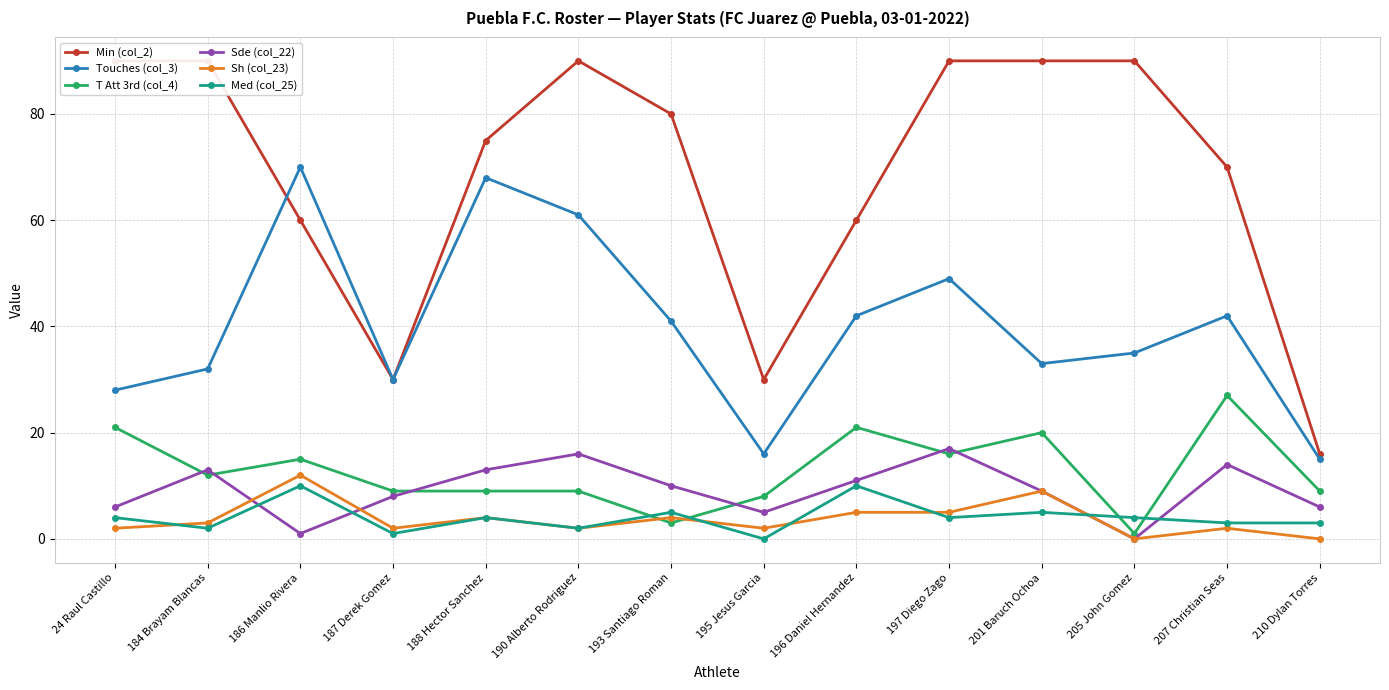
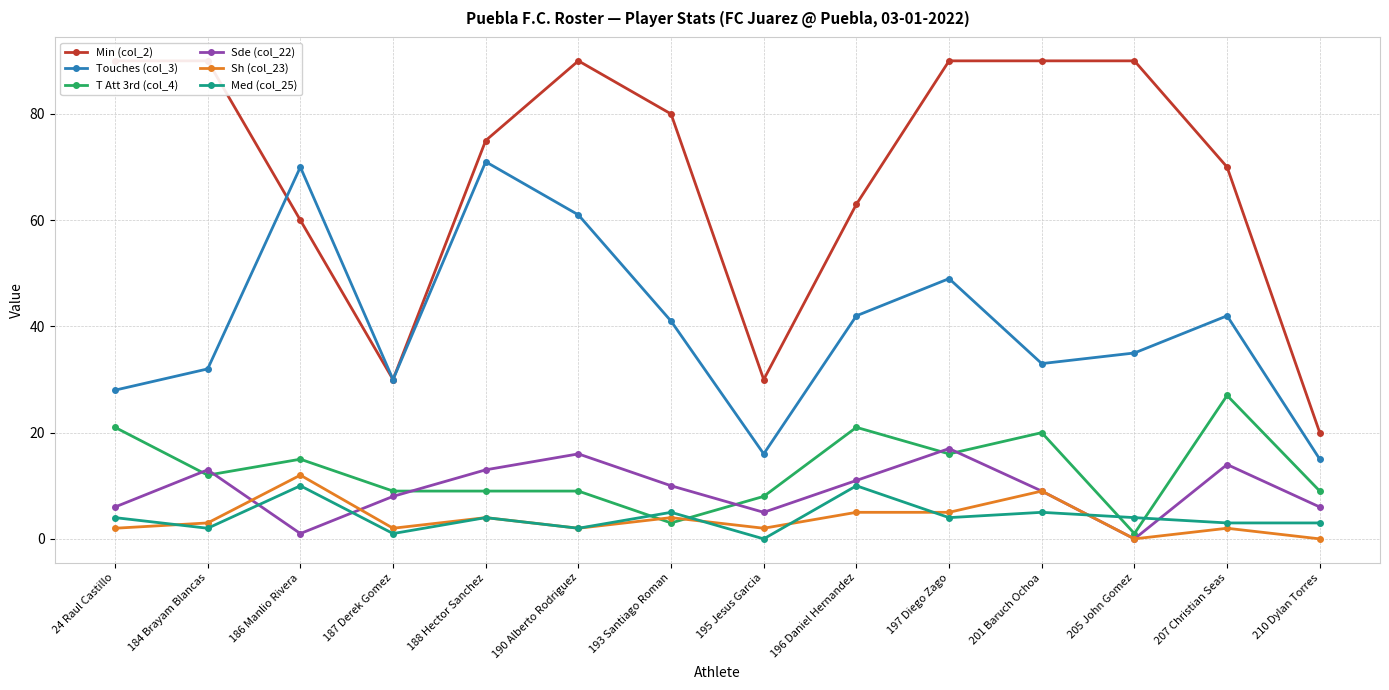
  {
    "Min (col_2)": {
      "186 Manlio Rivera": 60,
      "188 Hector Sanchez": 75,
      "190 Alberto Rodriguez": 90,
      "193 Santiago Roman": 80,
      "195 Jesus Garcia": 30,
-     "196 Daniel Hernandez": 60,
+     "196 Daniel Hernandez": 63,
      "197 Diego Zago": 90,
      "201 Baruch Ochoa": 90,
      "205 John Gomez": 90,
      "207 Christian Seas": 70,
-     "210 Dylan Torres": 16
+     "210 Dylan Torres": 20
    },
    "Touches (col_3)": {
      "24 Raul Castillo": 28,
      "184 Brayam Blancas": 32,
      "186 Manlio Rivera": 70,
-     "188 Hector Sanchez": 68,
+     "188 Hector Sanchez": 71,
      "190 Alberto Rodriguez": 61,
      "193 Santiago Roman": 41,
      "195 Jesus Garcia": 16,
      "196 Daniel Hernandez": 42,
      "197 Diego Zago": 49,
      "201 Baruch Ochoa": 33,
      "205 John Gomez": 35,
      "207 Christian Seas": 42,
      "210 Dylan Torres": 15
    },
    "Sde (col_22)": {
      "24 Raul Castillo": 6,
      "184 Brayam Blancas": 13,
      "186 Manlio Rivera": 1,
      "187 Derek Gomez": 8,
      "188 Hector Sanchez": 13,
      "190 Alberto Rodriguez": 16,
      "193 Santiago Roman": 10,
      "195 Jesus Garcia": 5,
      "196 Daniel Hernandez": 11,
      "197 Diego Zago": 17,
      "207 Christian Seas": 14,
      "210 Dylan Torres": 6
    },
    "Sh (col_23)": {
      "24 Raul Castillo": 2,
      "184 Brayam Blancas": 3,
      "186 Manlio Rivera": 12,
      "187 Derek Gomez": 2,
      "193 Santiago Roman": 4,
      "195 Jesus Garcia": 2,
      "196 Daniel Hernandez": 5,
      "197 Diego Zago": 5,
      "207 Christian Seas": 2,
      "210 Dylan Torres": 0
    }
  }
